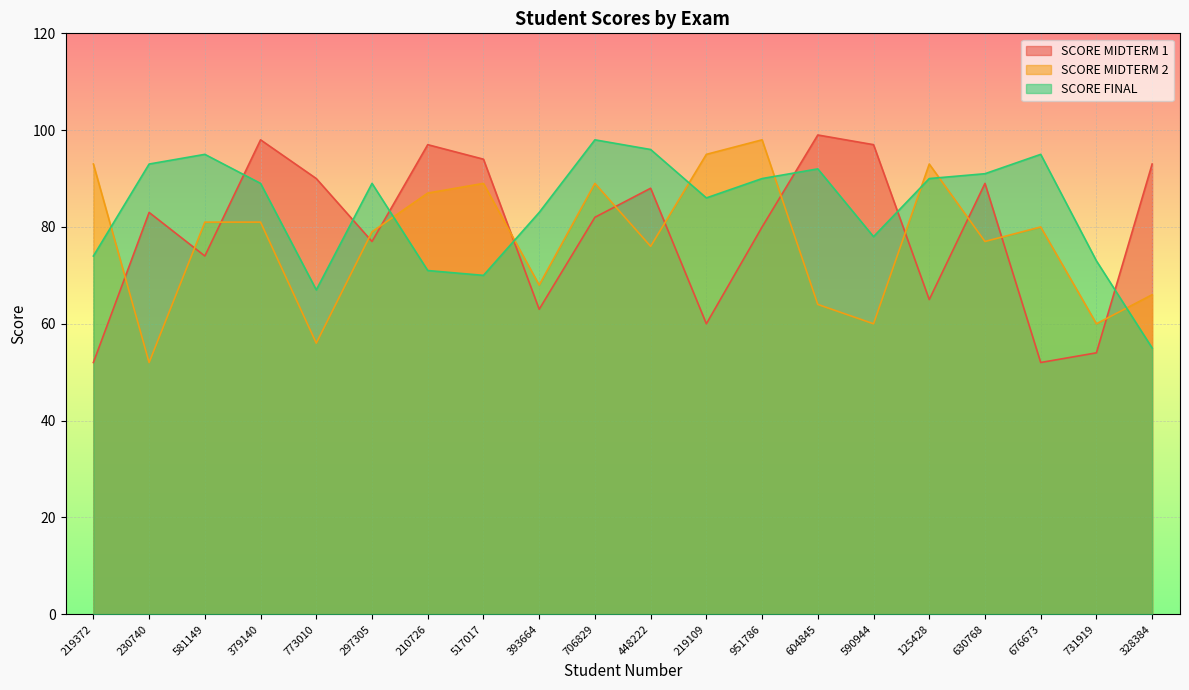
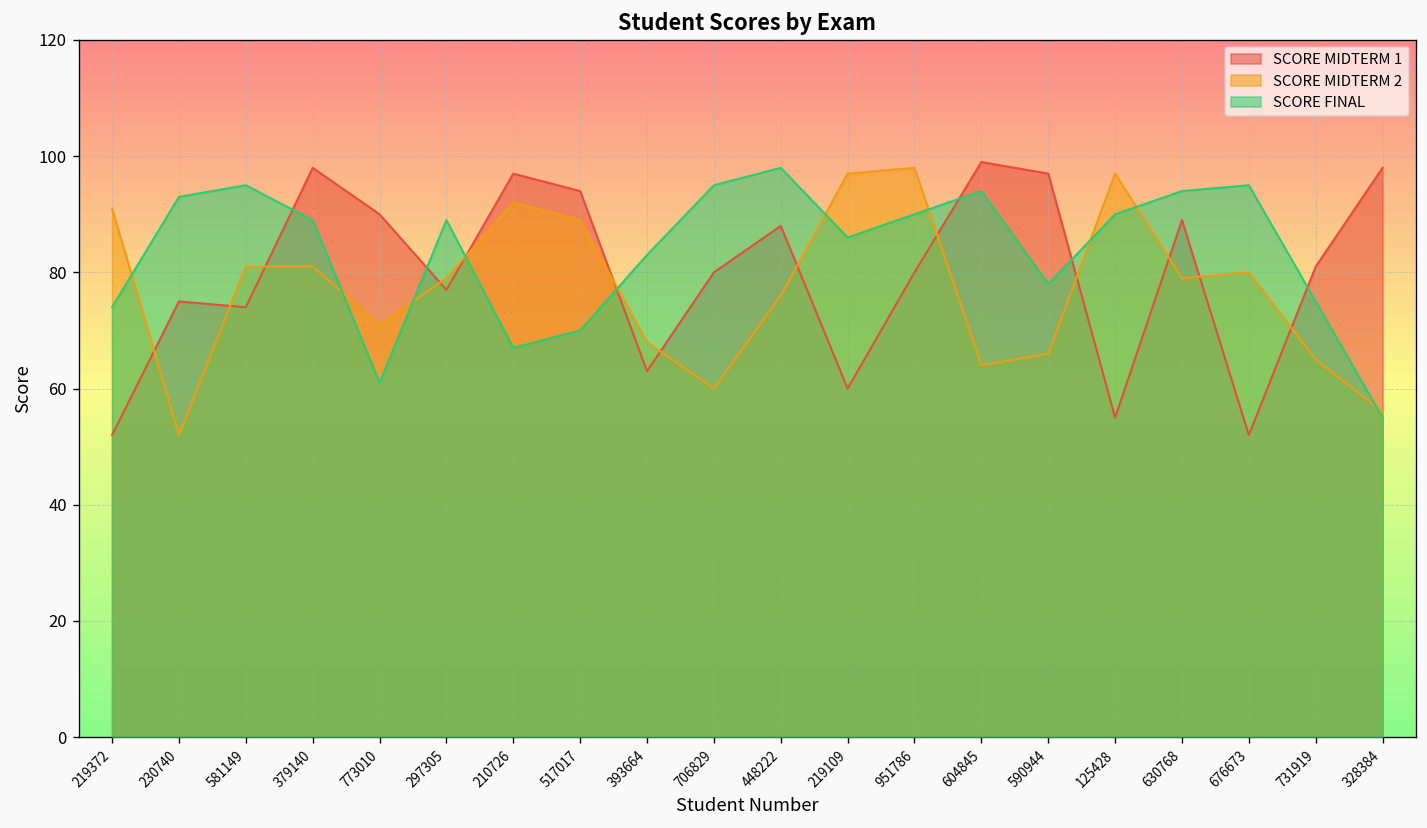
  {
    "SCORE MIDTERM 1": {
      "219372": 52,
-     "230740": 83,
+     "230740": 75,
      "581149": 74,
      "379140": 98,
      "773010": 90,
      "297305": 77,
      "210726": 97,
      "517017": 94,
      "393664": 63,
-     "706829": 82,
+     "706829": 80,
      "448222": 88,
      "219109": 60,
      "951786": 80,
      "604845": 99,
      "590944": 97,
-     "125428": 65,
+     "125428": 55,
      "630768": 89,
      "676673": 52,
-     "731919": 54,
-     "328384": 93
+     "731919": 81,
+     "328384": 98
    },
    "SCORE MIDTERM 2": {
-     "219372": 93,
+     "219372": 91,
      "230740": 52,
      "581149": 81,
      "379140": 81,
-     "773010": 56,
+     "773010": 71,
      "297305": 79,
-     "210726": 87,
+     "210726": 92,
      "517017": 89,
      "393664": 68,
-     "706829": 89,
+     "706829": 60,
      "448222": 76,
-     "219109": 95,
+     "219109": 97,
      "951786": 98,
      "604845": 64,
-     "590944": 60,
-     "125428": 93,
-     "630768": 77,
+     "590944": 66,
+     "125428": 97,
+     "630768": 79,
      "676673": 80,
-     "731919": 60,
-     "328384": 66
+     "731919": 65,
+     "328384": 56
    },
    "SCORE FINAL": {
      "219372": 74,
      "230740": 93,
      "581149": 95,
      "379140": 89,
-     "773010": 67,
+     "773010": 61,
      "297305": 89,
-     "210726": 71,
+     "210726": 67,
      "517017": 70,
      "393664": 83,
-     "706829": 98,
-     "448222": 96,
+     "706829": 95,
+     "448222": 98,
      "219109": 86,
      "951786": 90,
-     "604845": 92,
+     "604845": 94,
      "590944": 78,
      "125428": 90,
-     "630768": 91,
+     "630768": 94,
      "676673": 95,
-     "731919": 73,
+     "731919": 75,
      "328384": 55
    }
  }
